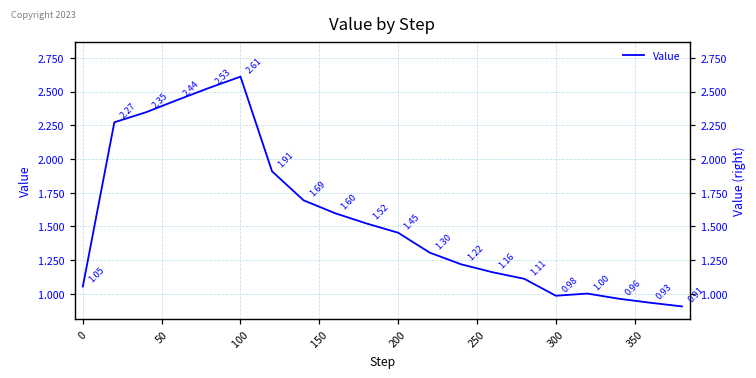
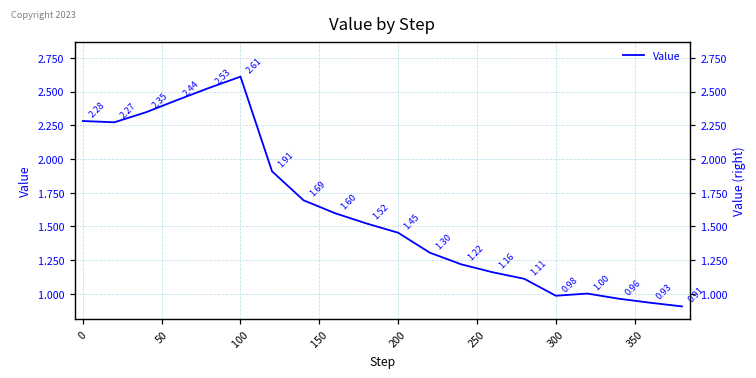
  {
-   "0": 1.05,
+   "0": 2.28,
    "100": 2.61,
    "200": 1.45,
    "300": 0.98
  }
